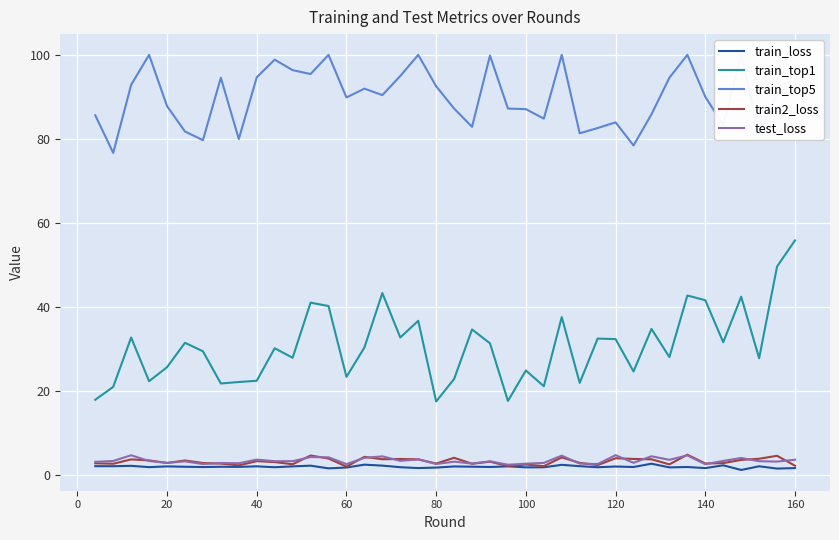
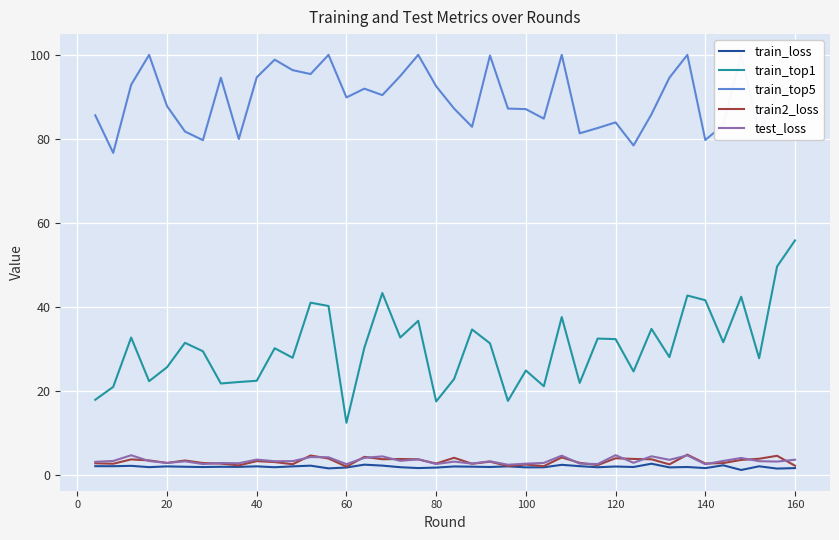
  {
    "train_loss": {
      "20": 2,
      "40": 2,
      "80": 2,
      "100": 2,
      "120": 2,
      "140": 2
    },
    "train_top1": {
      "20": 26,
      "40": 22,
-     "60": 23,
+     "60": 12,
      "80": 18,
      "100": 25,
      "120": 32,
      "140": 42,
      "160": 56
    },
    "train_top5": {
      "20": 88,
      "40": 95,
      "60": 90,
      "80": 93,
      "100": 87,
      "120": 84,
-     "140": 90
+     "140": 80
    },
    "train2_loss": {
      "120": 4
    },
    "test_loss": {
      "120": 5,
      "160": 4
    }
  }
